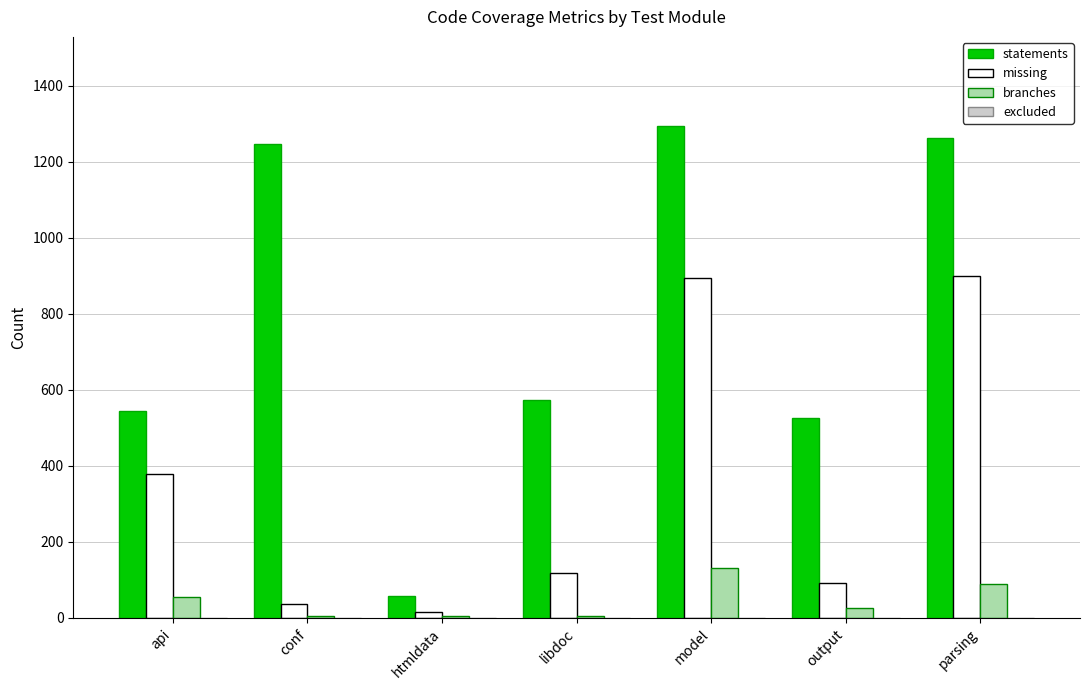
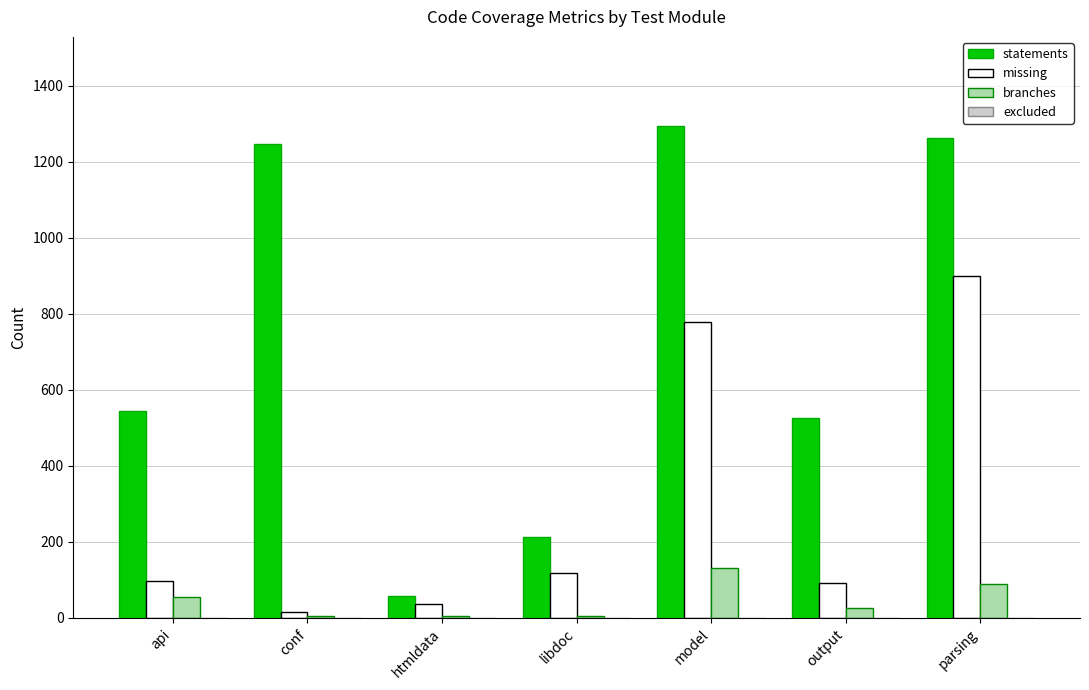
  {
    "statements": {
      "api": 540,
      "conf": 1250,
      "htmldata": 60,
-     "libdoc": 570,
+     "libdoc": 210,
      "model": 1300,
      "output": 530,
      "parsing": 1260
    },
    "missing": {
-     "api": 380,
-     "conf": 40,
-     "htmldata": 20,
+     "api": 100,
+     "conf": 20,
+     "htmldata": 40,
      "libdoc": 120,
-     "model": 890,
+     "model": 780,
      "output": 90,
      "parsing": 900
    }
  }
